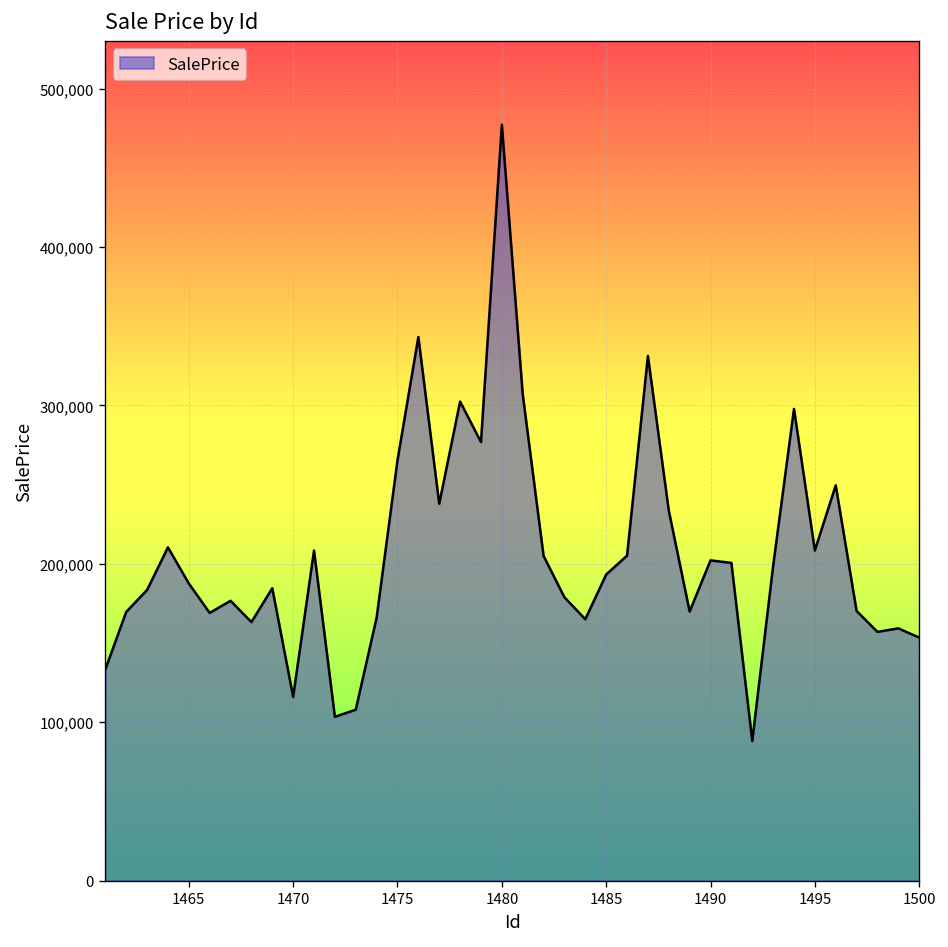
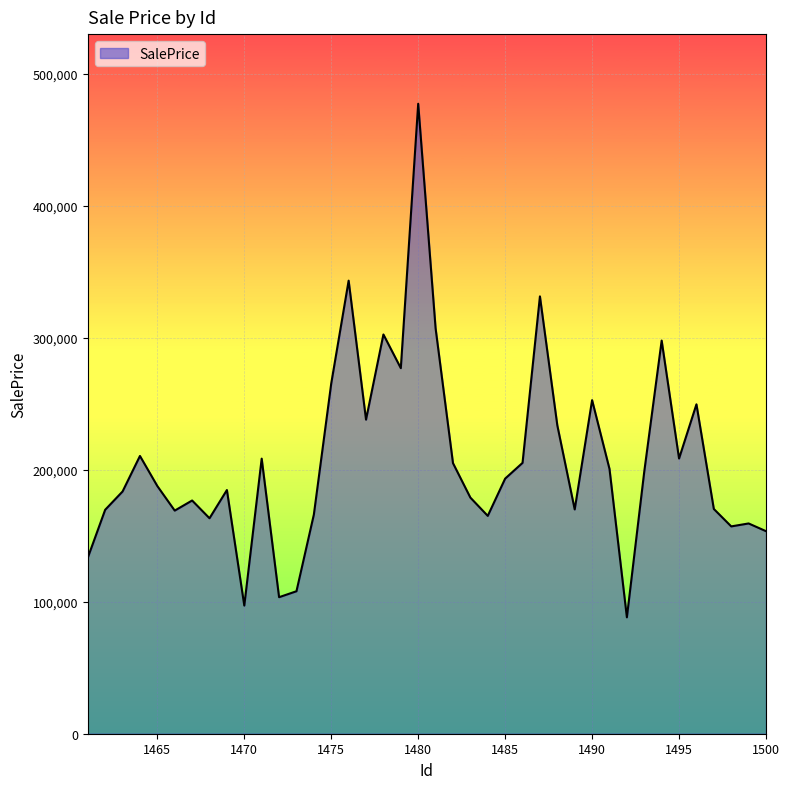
  {
    "1465": "188,000",
-   "1470": "116,000",
+   "1470": "97,000",
    "1475": "265,000",
    "1480": "477,000",
    "1485": "193,000",
-   "1490": "202,000",
+   "1490": "253,000",
    "1495": "208,000",
    "1500": "153,000"
  }
